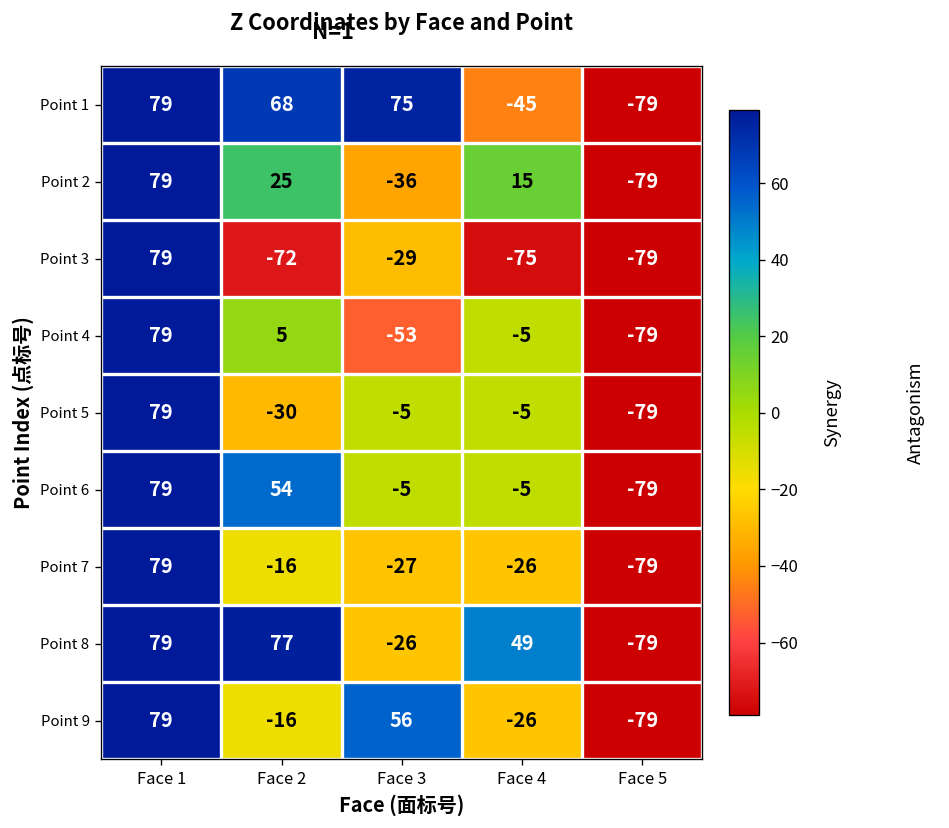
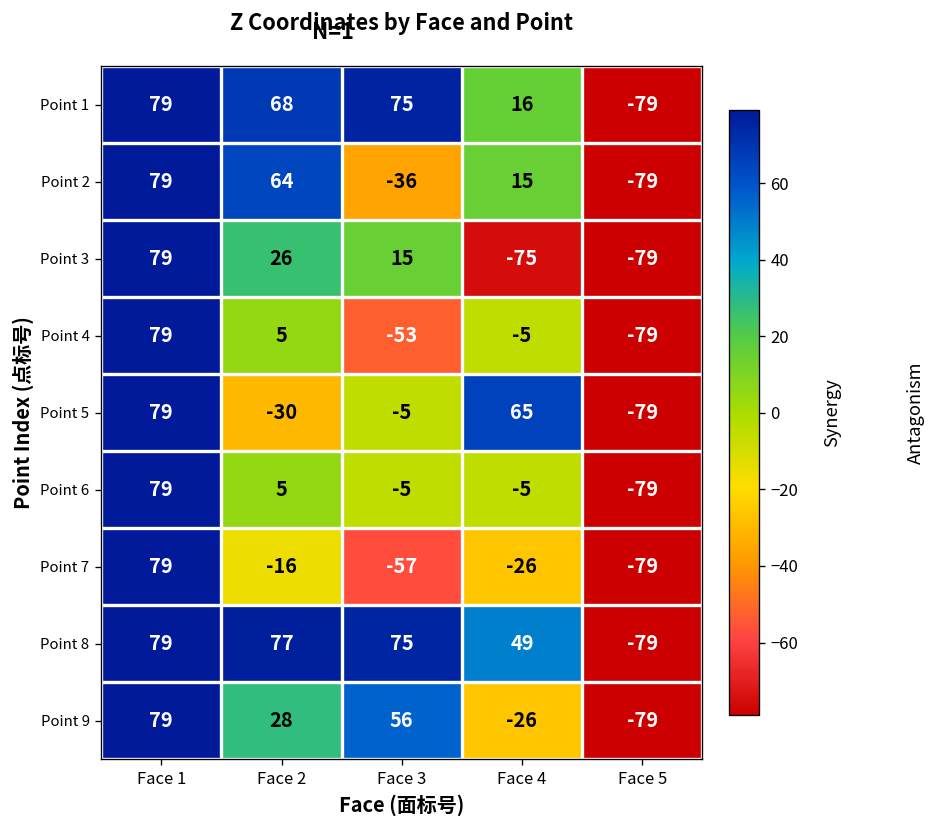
  {
    "Point 1": {
      "Face 1": 79,
      "Face 2": 68,
      "Face 3": 75,
-     "Face 4": -45,
+     "Face 4": 16,
      "Face 5": -79
    },
    "Point 2": {
      "Face 1": 79,
-     "Face 2": 25,
+     "Face 2": 64,
      "Face 3": -36,
      "Face 4": 15,
      "Face 5": -79
    },
    "Point 3": {
      "Face 1": 79,
-     "Face 2": -72,
-     "Face 3": -29,
+     "Face 2": 26,
+     "Face 3": 15,
      "Face 4": -75,
      "Face 5": -79
    },
    "Point 4": {
      "Face 1": 79,
      "Face 2": 5,
      "Face 3": -53,
      "Face 4": -5,
      "Face 5": -79
    },
    "Point 5": {
      "Face 1": 79,
      "Face 2": -30,
      "Face 3": -5,
-     "Face 4": -5,
+     "Face 4": 65,
      "Face 5": -79
    },
    "Point 6": {
      "Face 1": 79,
-     "Face 2": 54,
+     "Face 2": 5,
      "Face 3": -5,
      "Face 4": -5,
      "Face 5": -79
    },
    "Point 7": {
      "Face 1": 79,
      "Face 2": -16,
-     "Face 3": -27,
+     "Face 3": -57,
      "Face 4": -26,
      "Face 5": -79
    },
    "Point 8": {
      "Face 1": 79,
      "Face 2": 77,
-     "Face 3": -26,
+     "Face 3": 75,
      "Face 4": 49,
      "Face 5": -79
    },
    "Point 9": {
      "Face 1": 79,
-     "Face 2": -16,
+     "Face 2": 28,
      "Face 3": 56,
      "Face 4": -26,
      "Face 5": -79
    }
  }
